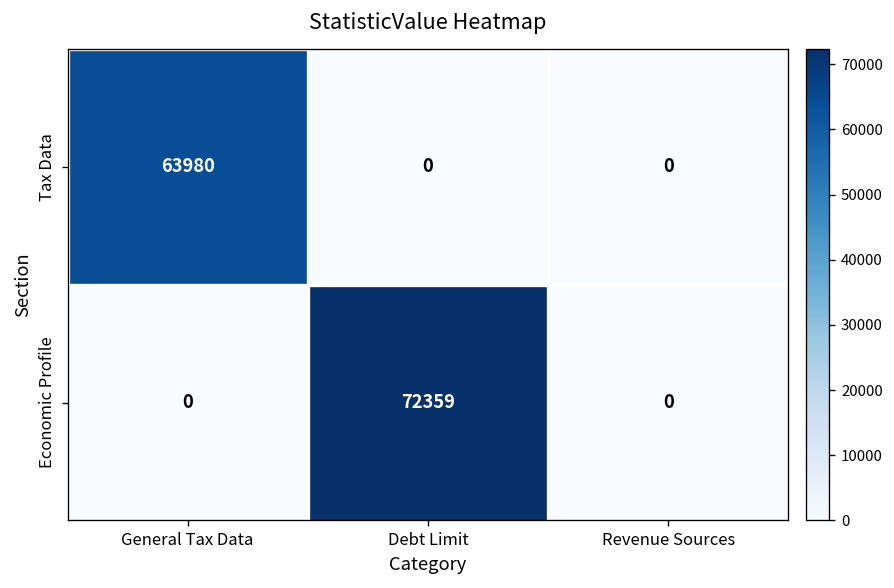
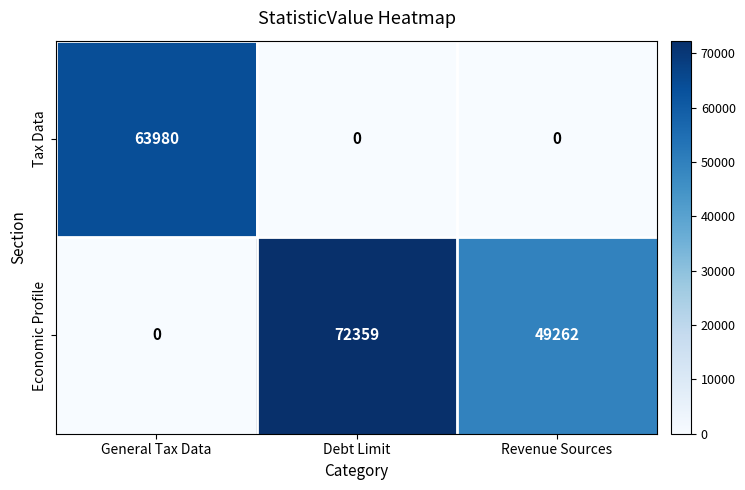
  {
    "Tax Data": {
      "General Tax Data": 63980,
      "Debt Limit": 0,
      "Revenue Sources": 0
    },
    "Economic Profile": {
      "General Tax Data": 0,
      "Debt Limit": 72359,
-     "Revenue Sources": 0
+     "Revenue Sources": 49262
    }
  }
